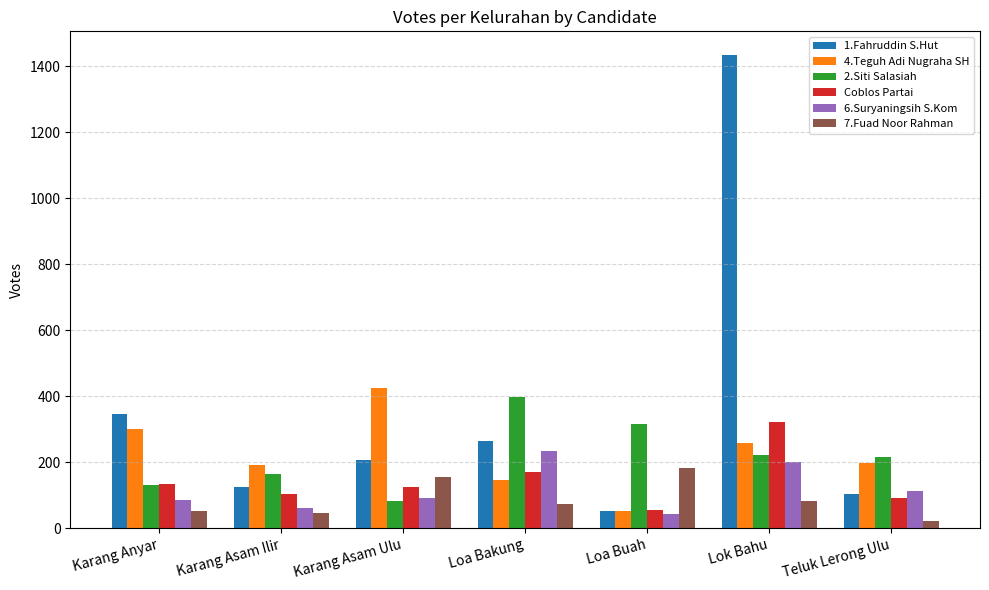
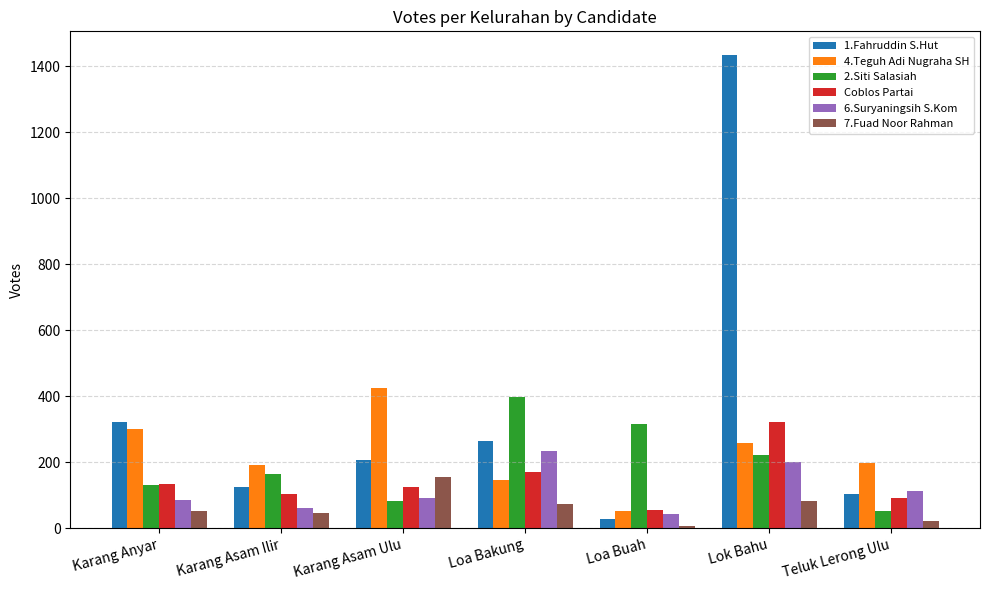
  {
    "1.Fahruddin S.Hut": {
-     "Karang Anyar": 350,
+     "Karang Anyar": 320,
      "Karang Asam Ilir": 130,
      "Karang Asam Ulu": 210,
      "Loa Bakung": 270,
-     "Loa Buah": 50,
+     "Loa Buah": 30,
      "Lok Bahu": 1430,
      "Teluk Lerong Ulu": 100
    },
    "4.Teguh Adi Nugraha SH": {
      "Karang Anyar": 300,
      "Karang Asam Ilir": 190,
      "Karang Asam Ulu": 430,
      "Loa Bakung": 150,
      "Loa Buah": 50,
      "Lok Bahu": 260,
      "Teluk Lerong Ulu": 200
    },
    "2.Siti Salasiah": {
      "Karang Anyar": 130,
      "Karang Asam Ilir": 170,
      "Karang Asam Ulu": 80,
      "Loa Bakung": 400,
      "Loa Buah": 320,
      "Lok Bahu": 220,
-     "Teluk Lerong Ulu": 210
+     "Teluk Lerong Ulu": 50
    },
    "Coblos Partai": {
      "Karang Anyar": 140,
      "Karang Asam Ilir": 100,
      "Karang Asam Ulu": 120,
      "Loa Bakung": 170,
      "Loa Buah": 50,
      "Lok Bahu": 320,
      "Teluk Lerong Ulu": 90
    },
    "6.Suryaningsih S.Kom": {
      "Karang Anyar": 90,
      "Karang Asam Ilir": 60,
      "Karang Asam Ulu": 90,
      "Loa Bakung": 230,
      "Loa Buah": 40,
      "Lok Bahu": 200,
      "Teluk Lerong Ulu": 110
    },
    "7.Fuad Noor Rahman": {
      "Karang Anyar": 50,
      "Karang Asam Ilir": 50,
      "Karang Asam Ulu": 160,
      "Loa Bakung": 70,
-     "Loa Buah": 180,
+     "Loa Buah": 10,
      "Lok Bahu": 80,
      "Teluk Lerong Ulu": 20
    }
  }
